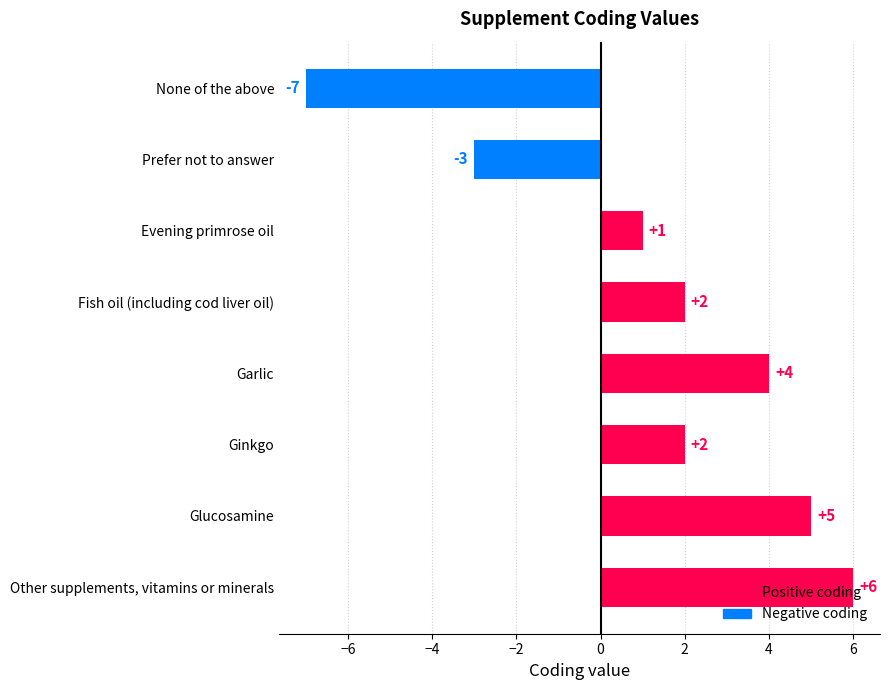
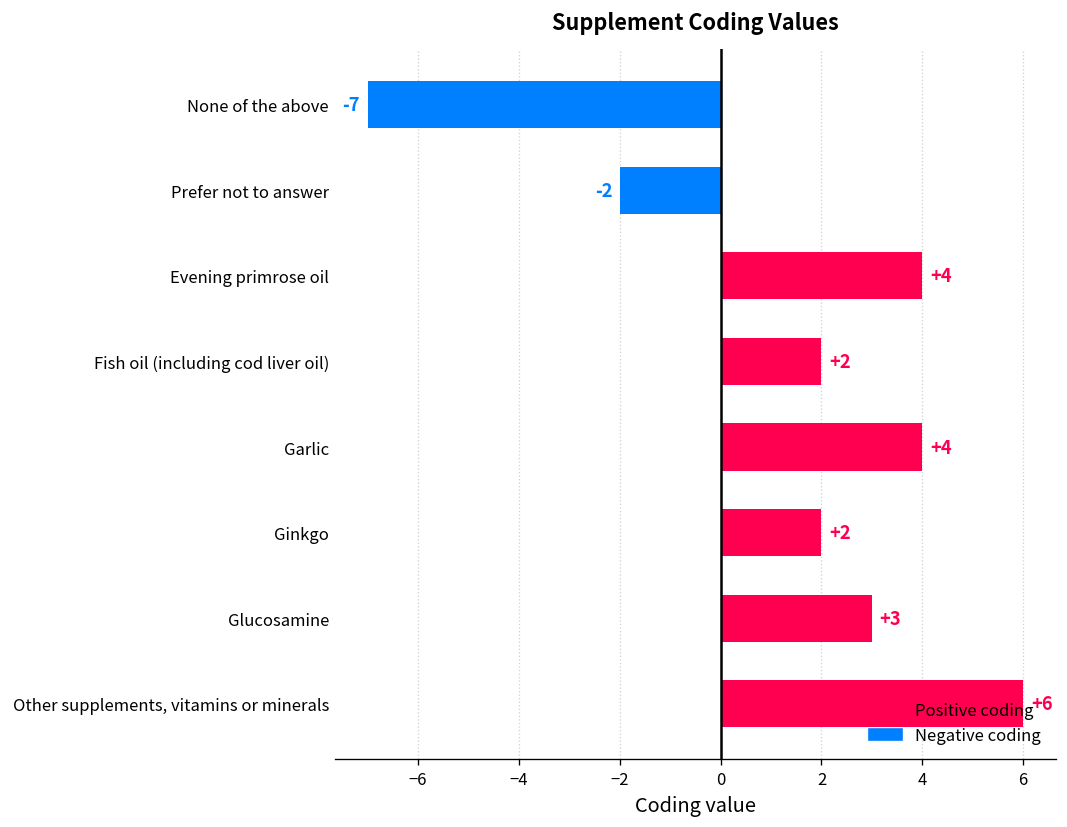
  {
    "None of the above": "-7",
-   "Prefer not to answer": "-3",
-   "Evening primrose oil": "+1",
+   "Prefer not to answer": "-2",
+   "Evening primrose oil": "+4",
    "Fish oil (including cod liver oil)": "+2",
    "Garlic": "+4",
    "Ginkgo": "+2",
-   "Glucosamine": "+5",
+   "Glucosamine": "+3",
    "Other supplements, vitamins or minerals": "+6"
  }
